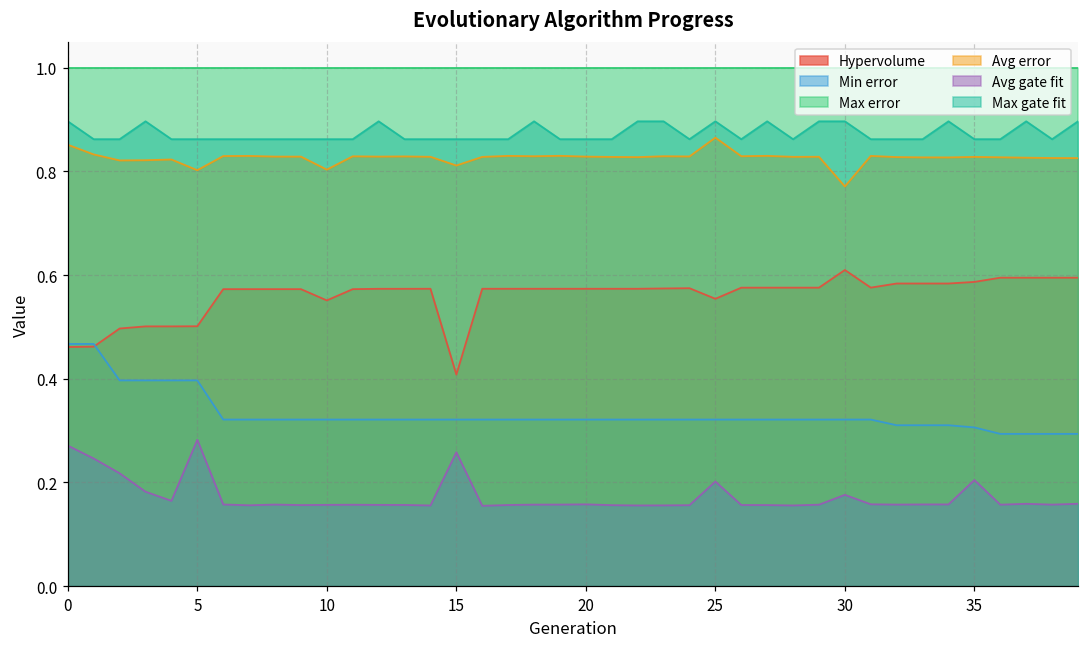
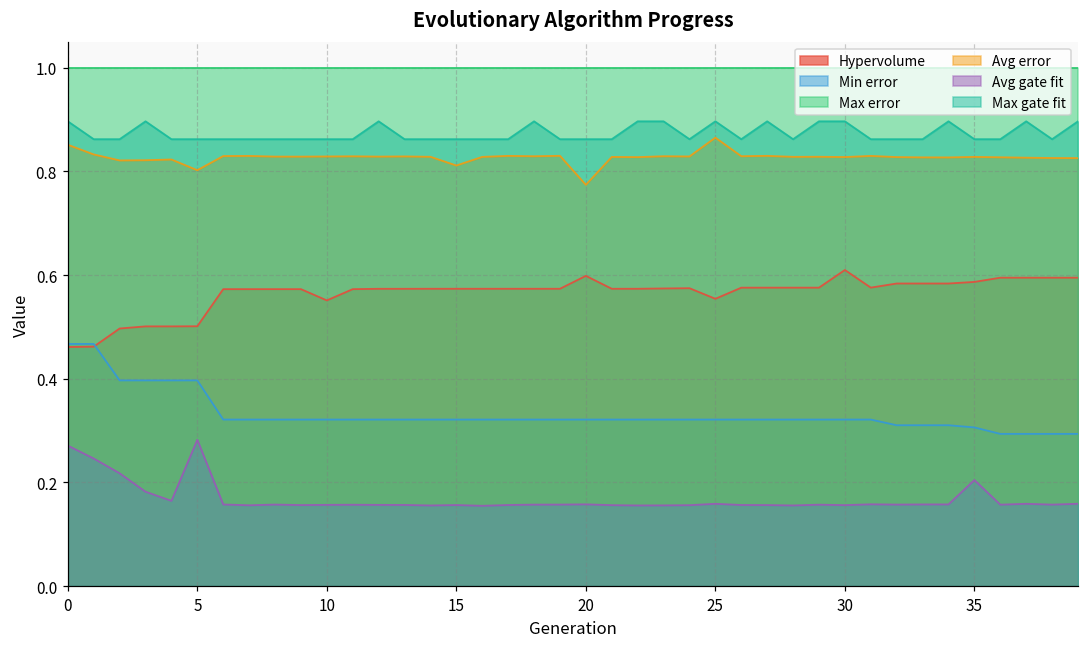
  {
    "Hypervolume": {
      "0": 0.46,
      "5": 0.50,
      "10": 0.55,
-     "15": 0.41,
-     "20": 0.57,
+     "15": 0.57,
+     "20": 0.60,
      "25": 0.55,
      "30": 0.61,
      "35": 0.59
    },
    "Avg error": {
      "0": 0.85,
      "5": 0.80,
-     "10": 0.80,
+     "10": 0.83,
      "15": 0.81,
-     "20": 0.83,
+     "20": 0.77,
      "25": 0.87,
-     "30": 0.77,
+     "30": 0.83,
      "35": 0.83
    },
    "Avg gate fit": {
      "0": 0.27,
      "5": 0.28,
      "10": 0.16,
-     "15": 0.26,
+     "15": 0.16,
      "20": 0.16,
-     "25": 0.20,
-     "30": 0.18,
+     "25": 0.16,
+     "30": 0.16,
      "35": 0.20
    }
  }
